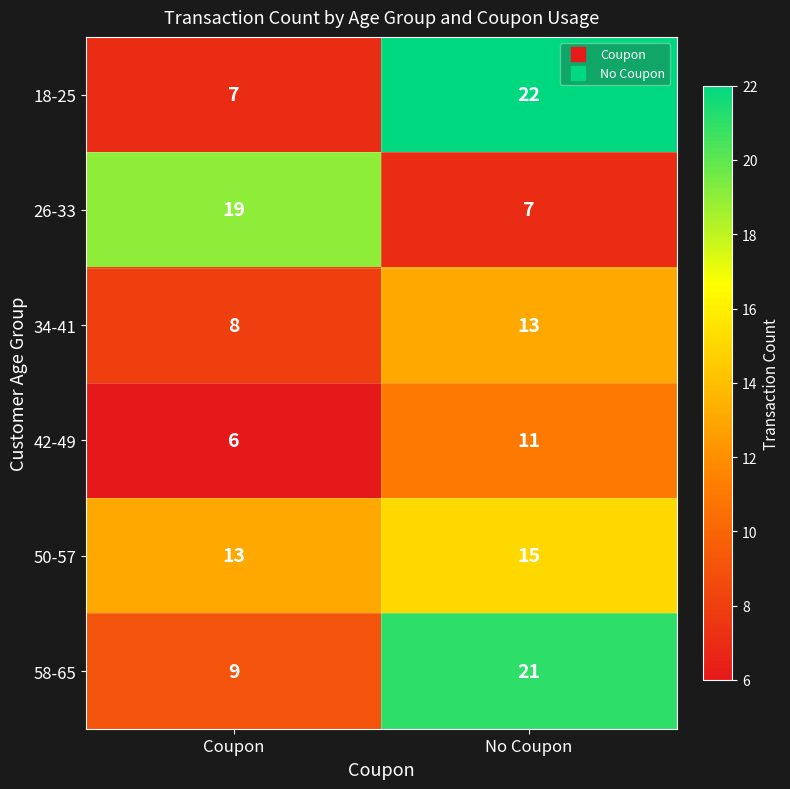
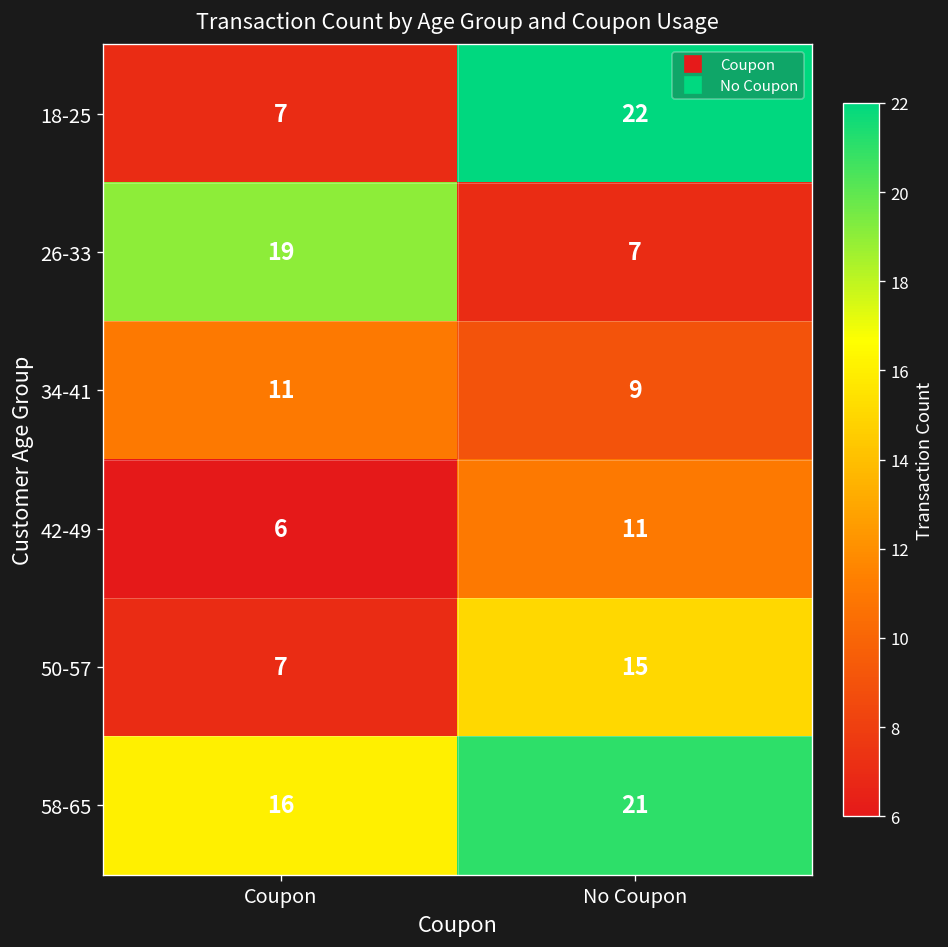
  {
    "18-25": {
      "Coupon": 7,
      "No Coupon": 22
    },
    "26-33": {
      "Coupon": 19,
      "No Coupon": 7
    },
    "34-41": {
-     "Coupon": 8,
-     "No Coupon": 13
+     "Coupon": 11,
+     "No Coupon": 9
    },
    "42-49": {
      "Coupon": 6,
      "No Coupon": 11
    },
    "50-57": {
-     "Coupon": 13,
+     "Coupon": 7,
      "No Coupon": 15
    },
    "58-65": {
-     "Coupon": 9,
+     "Coupon": 16,
      "No Coupon": 21
    }
  }
